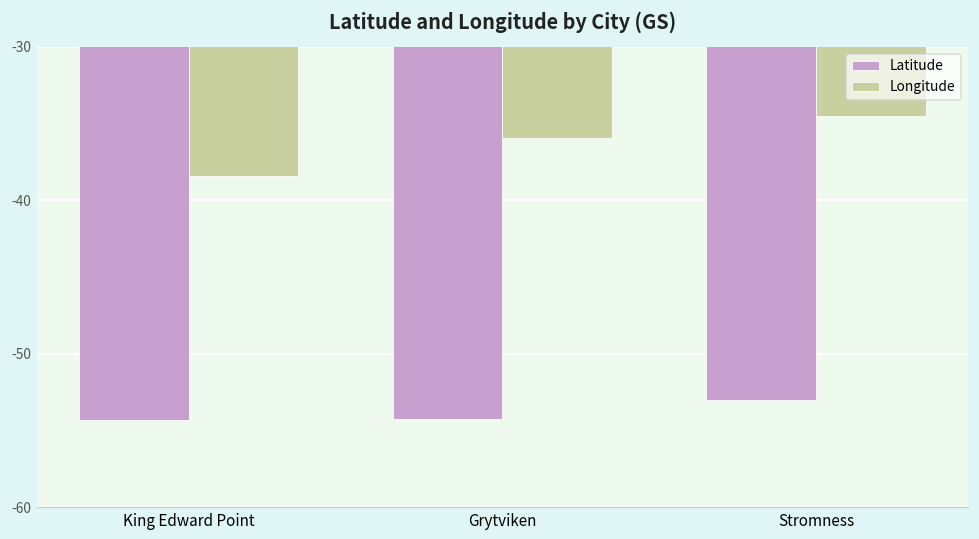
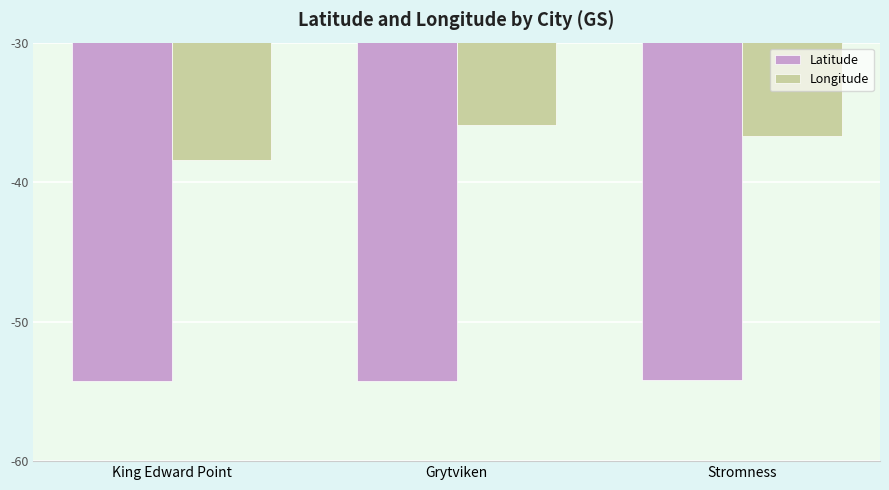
  {
    "Latitude": {
      "King Edward Point": -54.3,
      "Grytviken": -54.3,
-     "Stromness": -53.0
+     "Stromness": -54.2
    },
    "Longitude": {
      "King Edward Point": -38.4,
      "Grytviken": -35.9,
-     "Stromness": -34.5
+     "Stromness": -36.7
    }
  }
